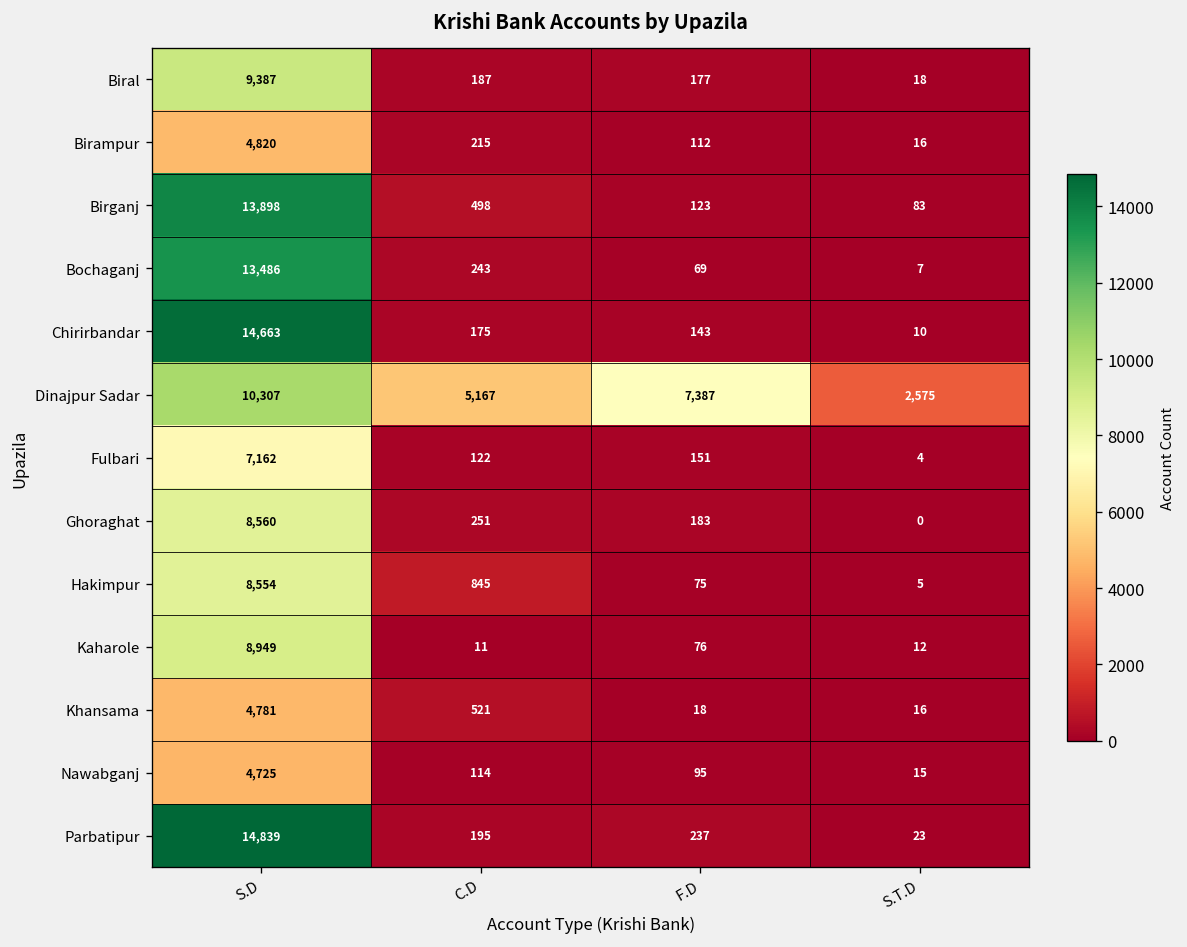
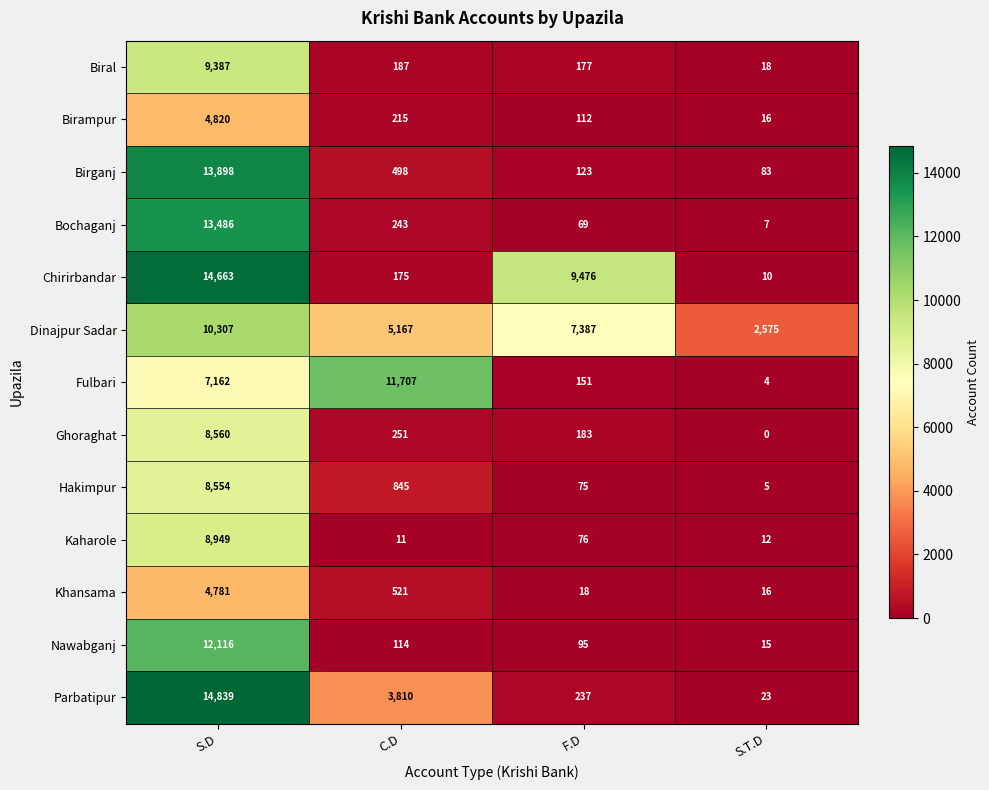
  {
    "Biral": {
      "S.D": "9,387",
      "C.D": "187",
      "F.D": "177",
      "S.T.D": "18"
    },
    "Birampur": {
      "S.D": "4,820",
      "C.D": "215",
      "F.D": "112",
      "S.T.D": "16"
    },
    "Birganj": {
      "S.D": "13,898",
      "C.D": "498",
      "F.D": "123",
      "S.T.D": "83"
    },
    "Bochaganj": {
      "S.D": "13,486",
      "C.D": "243",
      "F.D": "69",
      "S.T.D": "7"
    },
    "Chirirbandar": {
      "S.D": "14,663",
      "C.D": "175",
-     "F.D": "143",
+     "F.D": "9,476",
      "S.T.D": "10"
    },
    "Dinajpur Sadar": {
      "S.D": "10,307",
      "C.D": "5,167",
      "F.D": "7,387",
      "S.T.D": "2,575"
    },
    "Fulbari": {
      "S.D": "7,162",
-     "C.D": "122",
+     "C.D": "11,707",
      "F.D": "151",
      "S.T.D": "4"
    },
    "Ghoraghat": {
      "S.D": "8,560",
      "C.D": "251",
      "F.D": "183",
      "S.T.D": "0"
    },
    "Hakimpur": {
      "S.D": "8,554",
      "C.D": "845",
      "F.D": "75",
      "S.T.D": "5"
    },
    "Kaharole": {
      "S.D": "8,949",
      "C.D": "11",
      "F.D": "76",
      "S.T.D": "12"
    },
    "Khansama": {
      "S.D": "4,781",
      "C.D": "521",
      "F.D": "18",
      "S.T.D": "16"
    },
    "Nawabganj": {
-     "S.D": "4,725",
+     "S.D": "12,116",
      "C.D": "114",
      "F.D": "95",
      "S.T.D": "15"
    },
    "Parbatipur": {
      "S.D": "14,839",
-     "C.D": "195",
+     "C.D": "3,810",
      "F.D": "237",
      "S.T.D": "23"
    }
  }
